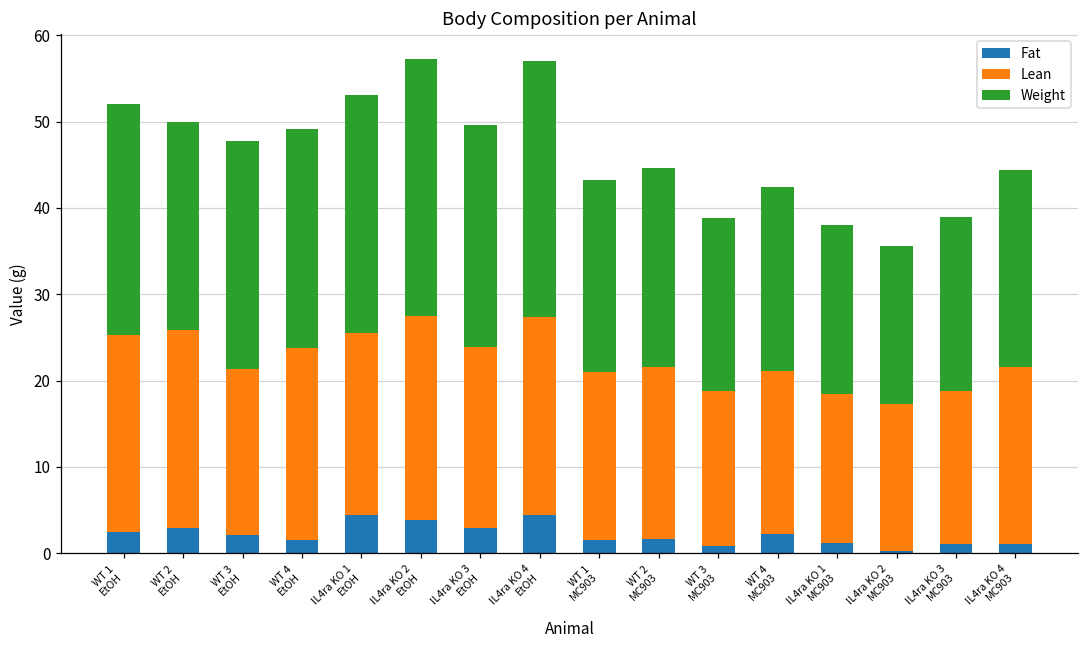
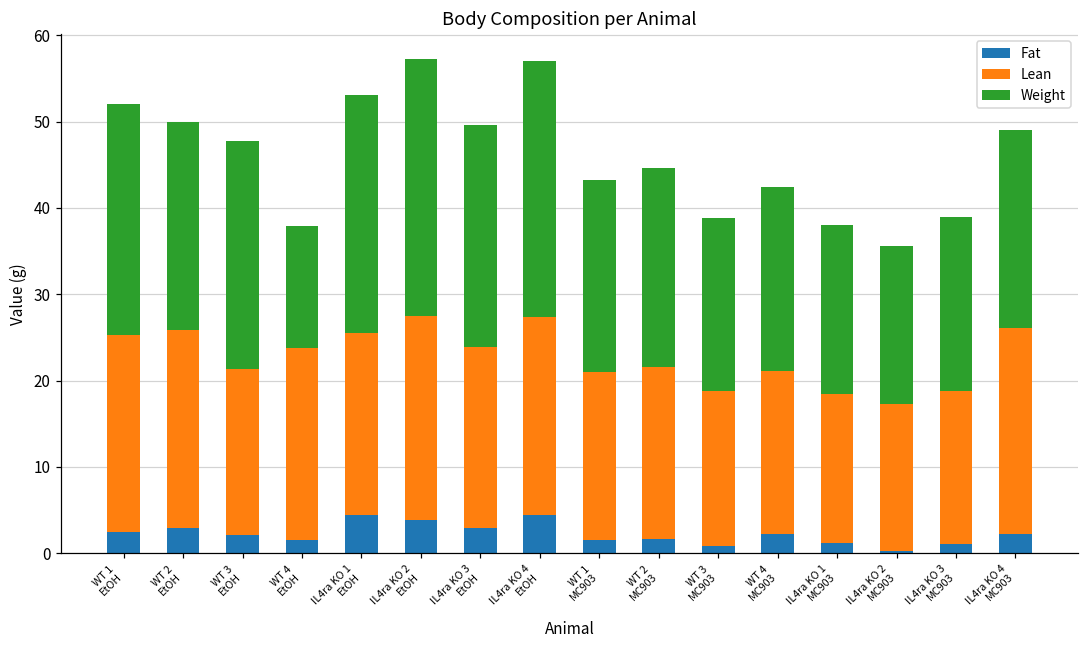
  {
    "Fat": {
      "WT 1 EtOH": 2,
      "WT 2 EtOH": 3,
      "WT 3 EtOH": 2,
      "WT 4 EtOH": 2,
      "IL4ra KO 1 EtOH": 4,
      "IL4ra KO 2 EtOH": 4,
      "IL4ra KO 3 EtOH": 3,
      "IL4ra KO 4 EtOH": 4,
      "WT 1 MC903": 1,
      "WT 2 MC903": 2,
      "WT 3 MC903": 1,
      "WT 4 MC903": 2,
      "IL4ra KO 1 MC903": 1,
      "IL4ra KO 3 MC903": 1,
-     "IL4ra KO 4 MC903": 1
+     "IL4ra KO 4 MC903": 2
    },
    "Lean": {
      "WT 1 EtOH": 23,
      "WT 2 EtOH": 23,
      "WT 3 EtOH": 19,
      "WT 4 EtOH": 22,
      "IL4ra KO 1 EtOH": 21,
      "IL4ra KO 2 EtOH": 24,
      "IL4ra KO 3 EtOH": 21,
      "IL4ra KO 4 EtOH": 23,
      "WT 1 MC903": 19,
      "WT 2 MC903": 20,
      "WT 3 MC903": 18,
      "WT 4 MC903": 19,
      "IL4ra KO 1 MC903": 17,
      "IL4ra KO 2 MC903": 17,
      "IL4ra KO 3 MC903": 18,
-     "IL4ra KO 4 MC903": 20
+     "IL4ra KO 4 MC903": 24
    },
    "Weight": {
      "WT 1 EtOH": 27,
      "WT 2 EtOH": 24,
      "WT 3 EtOH": 27,
-     "WT 4 EtOH": 25,
+     "WT 4 EtOH": 14,
      "IL4ra KO 1 EtOH": 28,
      "IL4ra KO 2 EtOH": 30,
      "IL4ra KO 3 EtOH": 26,
      "IL4ra KO 4 EtOH": 30,
      "WT 1 MC903": 22,
      "WT 2 MC903": 23,
      "WT 3 MC903": 20,
      "WT 4 MC903": 21,
      "IL4ra KO 1 MC903": 20,
      "IL4ra KO 2 MC903": 18,
      "IL4ra KO 3 MC903": 20,
      "IL4ra KO 4 MC903": 23
    }
  }
